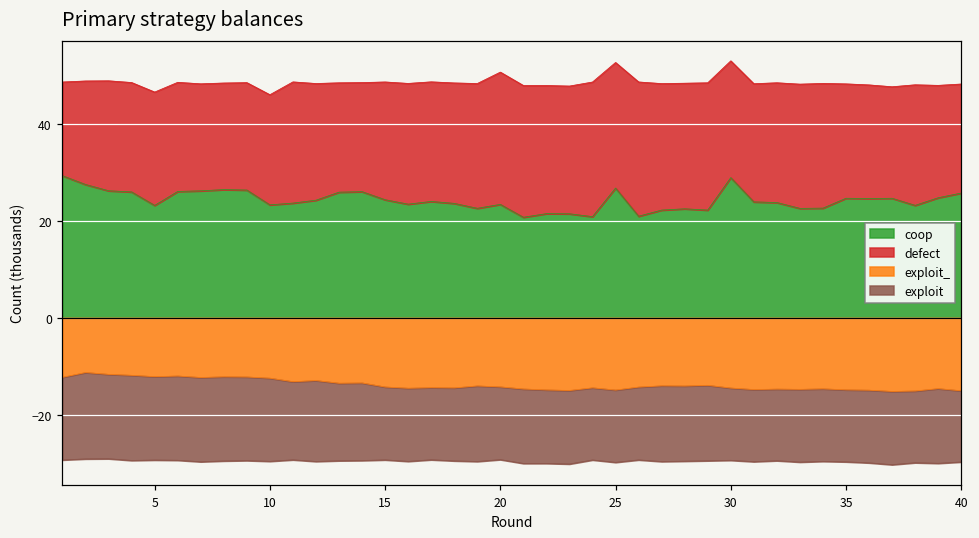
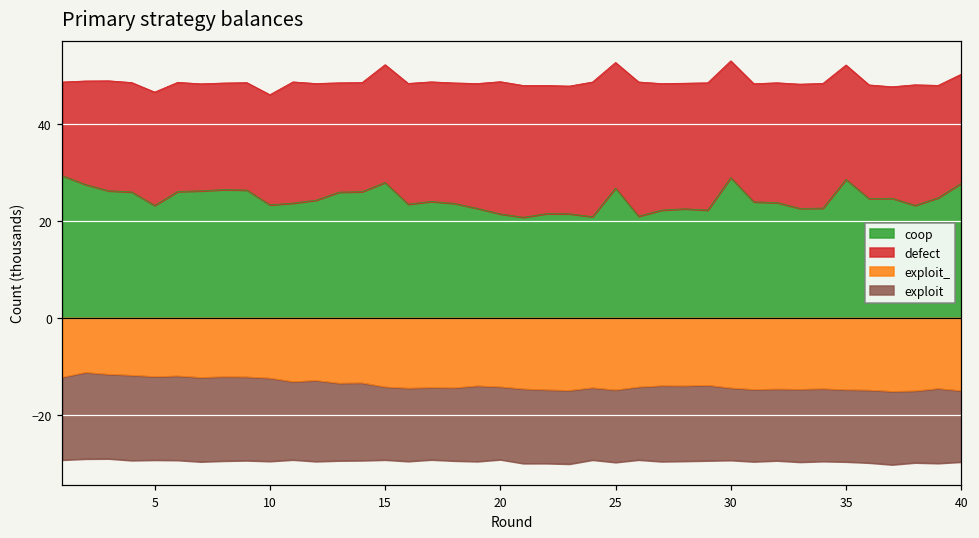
  {
    "coop": {
      "5": 23,
      "10": 23,
-     "15": 24,
-     "20": 23,
+     "15": 28,
+     "20": 21,
      "25": 27,
      "30": 29,
-     "35": 25,
-     "40": 26
+     "35": 29,
+     "40": 28
    },
    "defect": {
      "5": 23,
      "10": 23,
      "15": 24,
      "20": 27,
      "25": 26,
      "30": 24,
      "35": 24,
      "40": 23
    },
    "exploit_": {
      "5": 12,
      "10": 12,
      "15": 14,
      "20": 14,
      "25": 15,
      "30": 14,
      "35": 15,
      "40": 15
    }
  }
